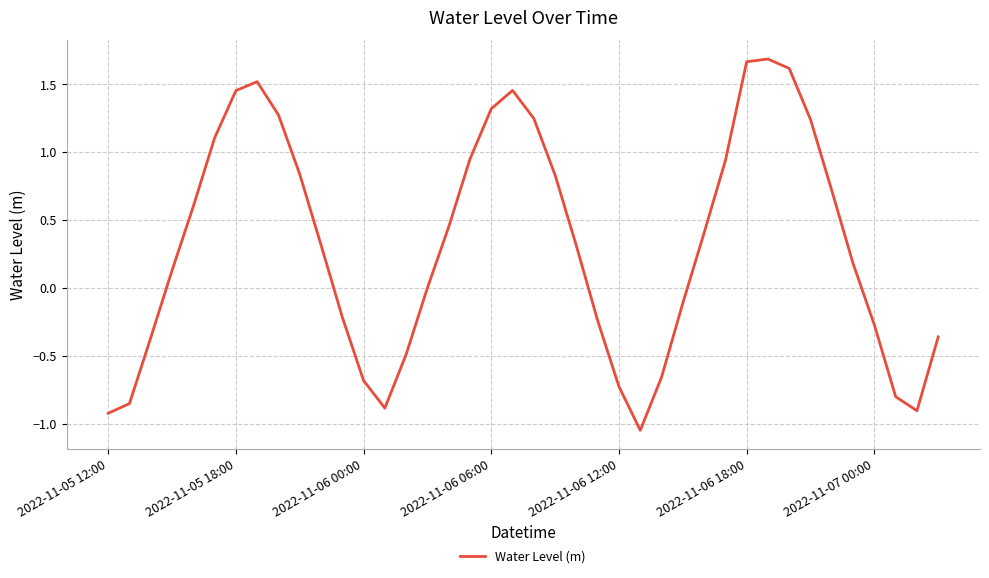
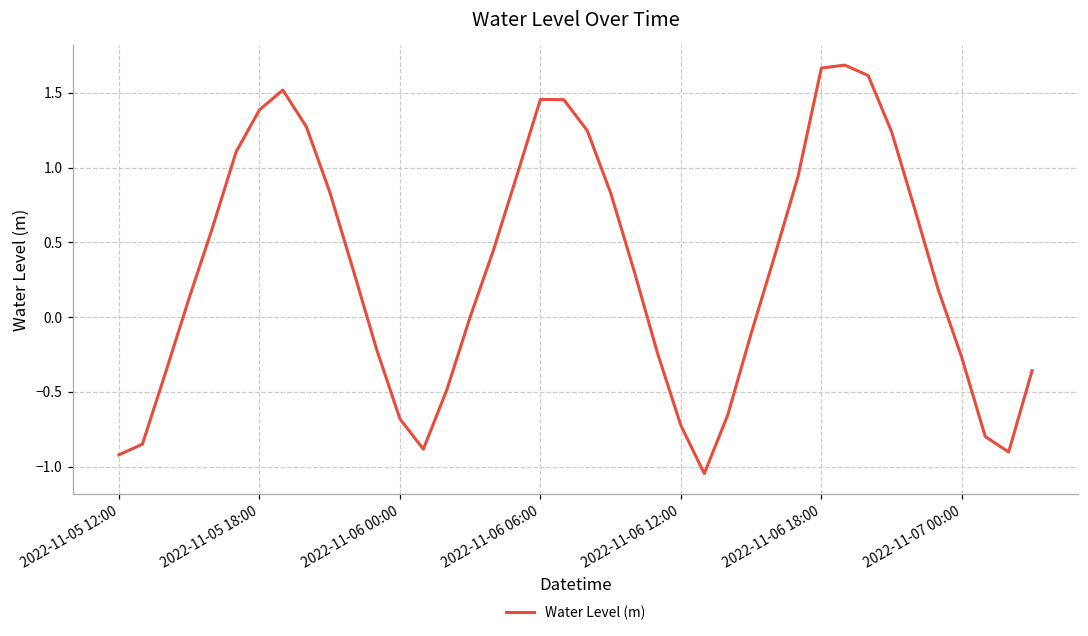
  {
    "2022-11-05 12:00": -0.92,
-   "2022-11-05 18:00": 1.45,
+   "2022-11-05 18:00": 1.39,
    "2022-11-06 00:00": -0.68,
-   "2022-11-06 06:00": 1.32,
+   "2022-11-06 06:00": 1.46,
    "2022-11-06 12:00": -0.73,
    "2022-11-06 18:00": 1.67,
    "2022-11-07 00:00": -0.27
  }
